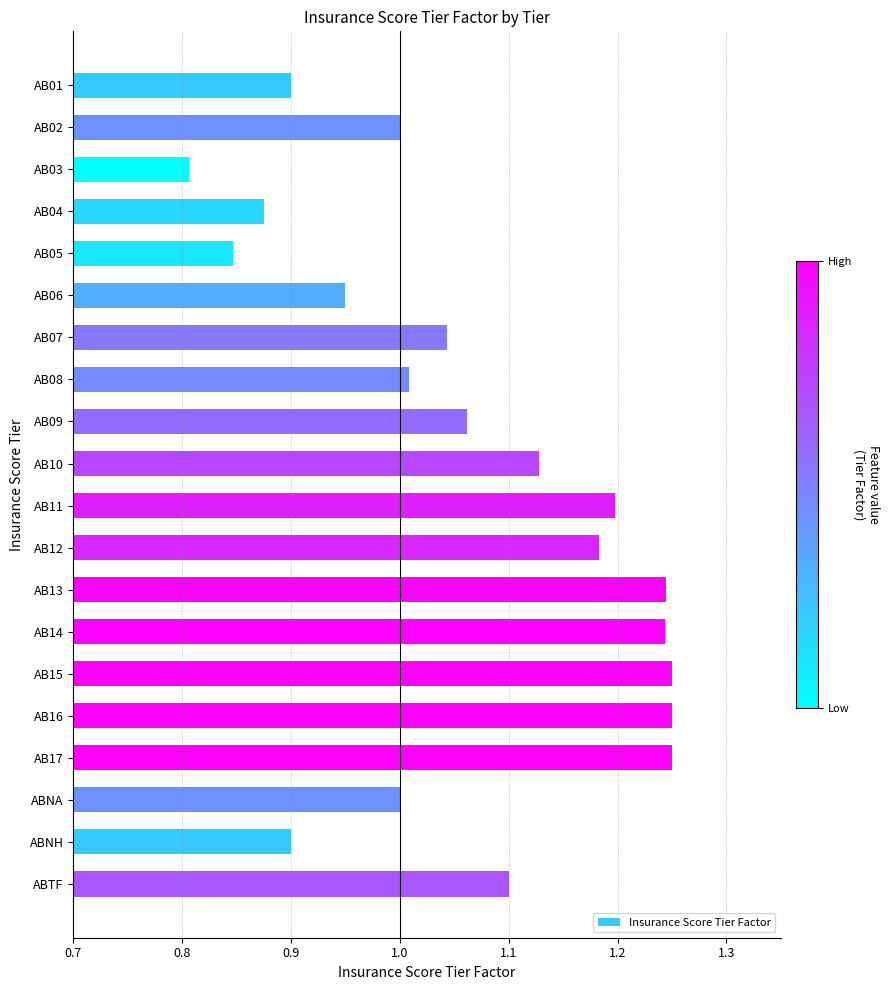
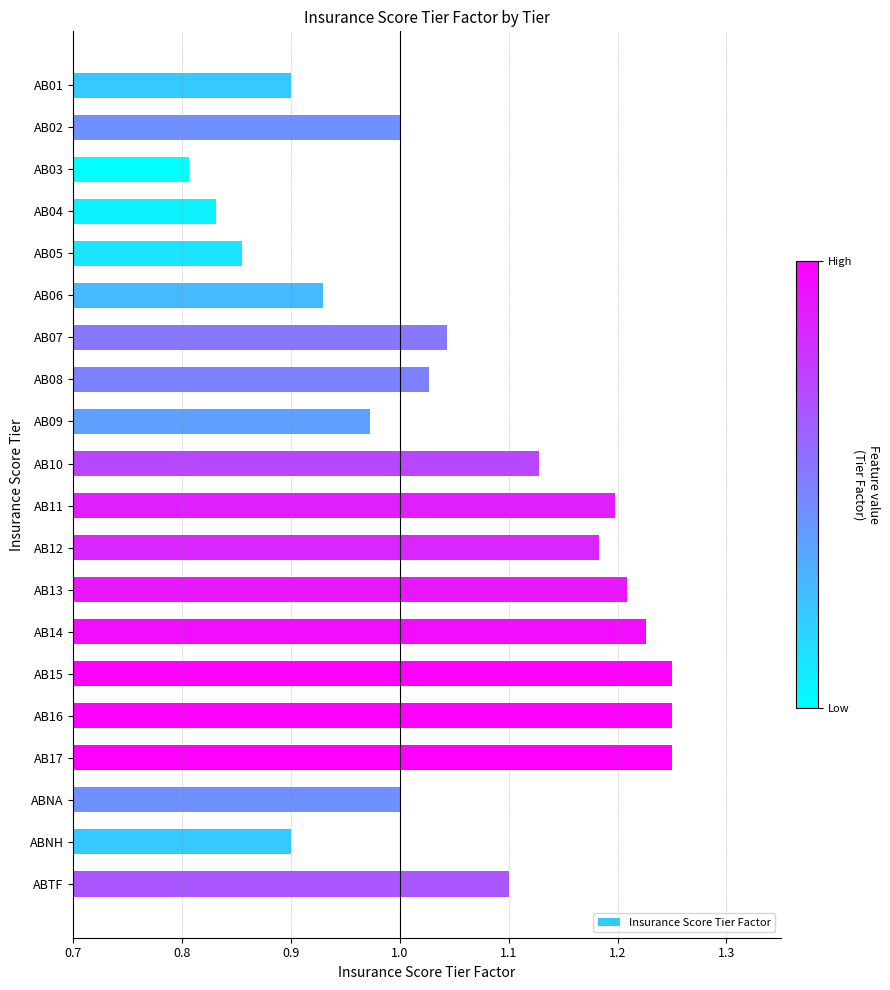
  {
    "AB01": 0.900,
    "AB02": 1.000,
    "AB03": 0.807,
-   "AB04": 0.875,
-   "AB05": 0.847,
-   "AB06": 0.950,
+   "AB04": 0.831,
+   "AB05": 0.855,
+   "AB06": 0.929,
    "AB07": 1.043,
-   "AB08": 1.009,
-   "AB09": 1.062,
+   "AB08": 1.027,
+   "AB09": 0.972,
    "AB10": 1.127,
    "AB11": 1.197,
    "AB12": 1.183,
-   "AB13": 1.245,
-   "AB14": 1.243,
+   "AB13": 1.209,
+   "AB14": 1.226,
    "AB15": 1.250,
    "AB16": 1.250,
    "AB17": 1.250,
    "ABNA": 1.000,
    "ABNH": 0.900,
    "ABTF": 1.100
  }
